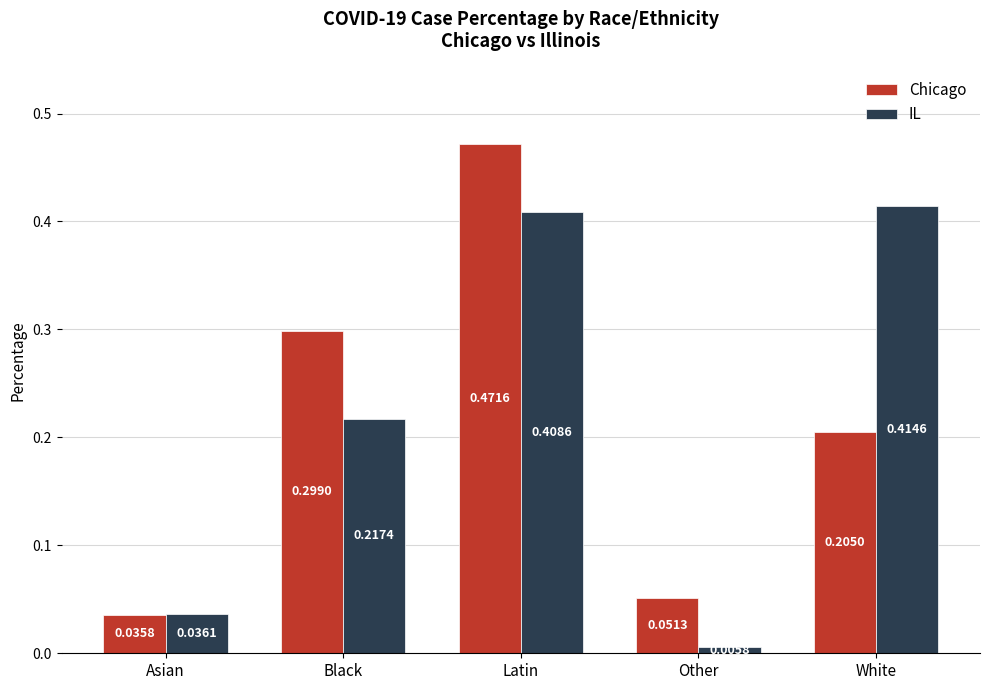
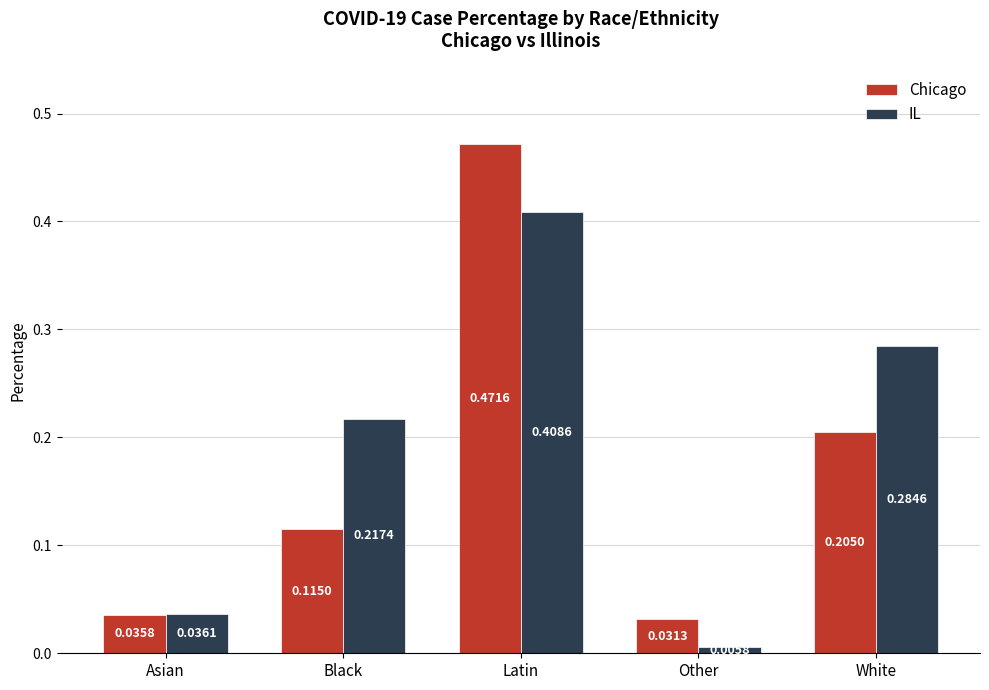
  {
    "Chicago": {
      "Asian": 0.0358,
-     "Black": 0.2990,
+     "Black": 0.1150,
      "Latin": 0.4716,
-     "Other": 0.0513,
+     "Other": 0.0313,
      "White": 0.2050
    },
    "IL": {
      "Asian": 0.0361,
      "Black": 0.2174,
      "Latin": 0.4086,
-     "White": 0.4146
+     "White": 0.2846
    }
  }
